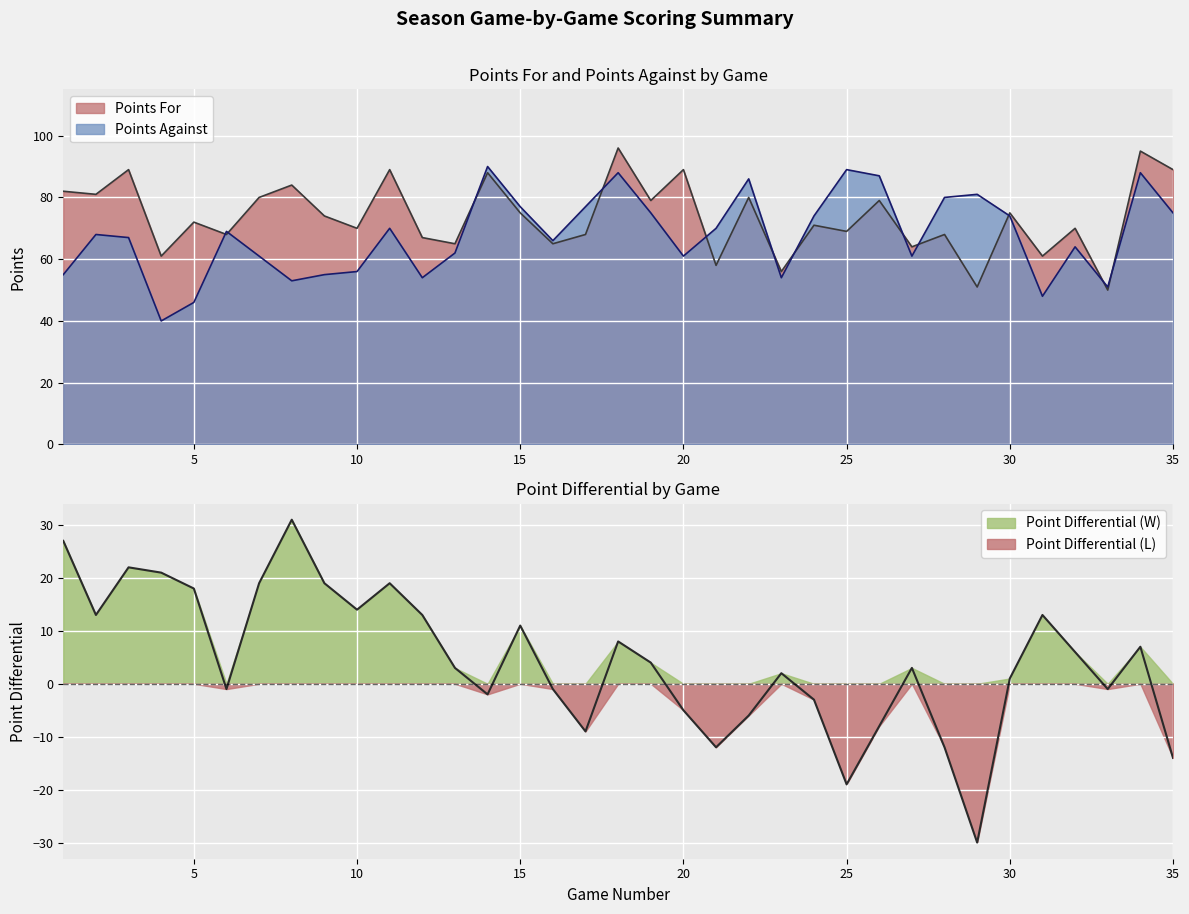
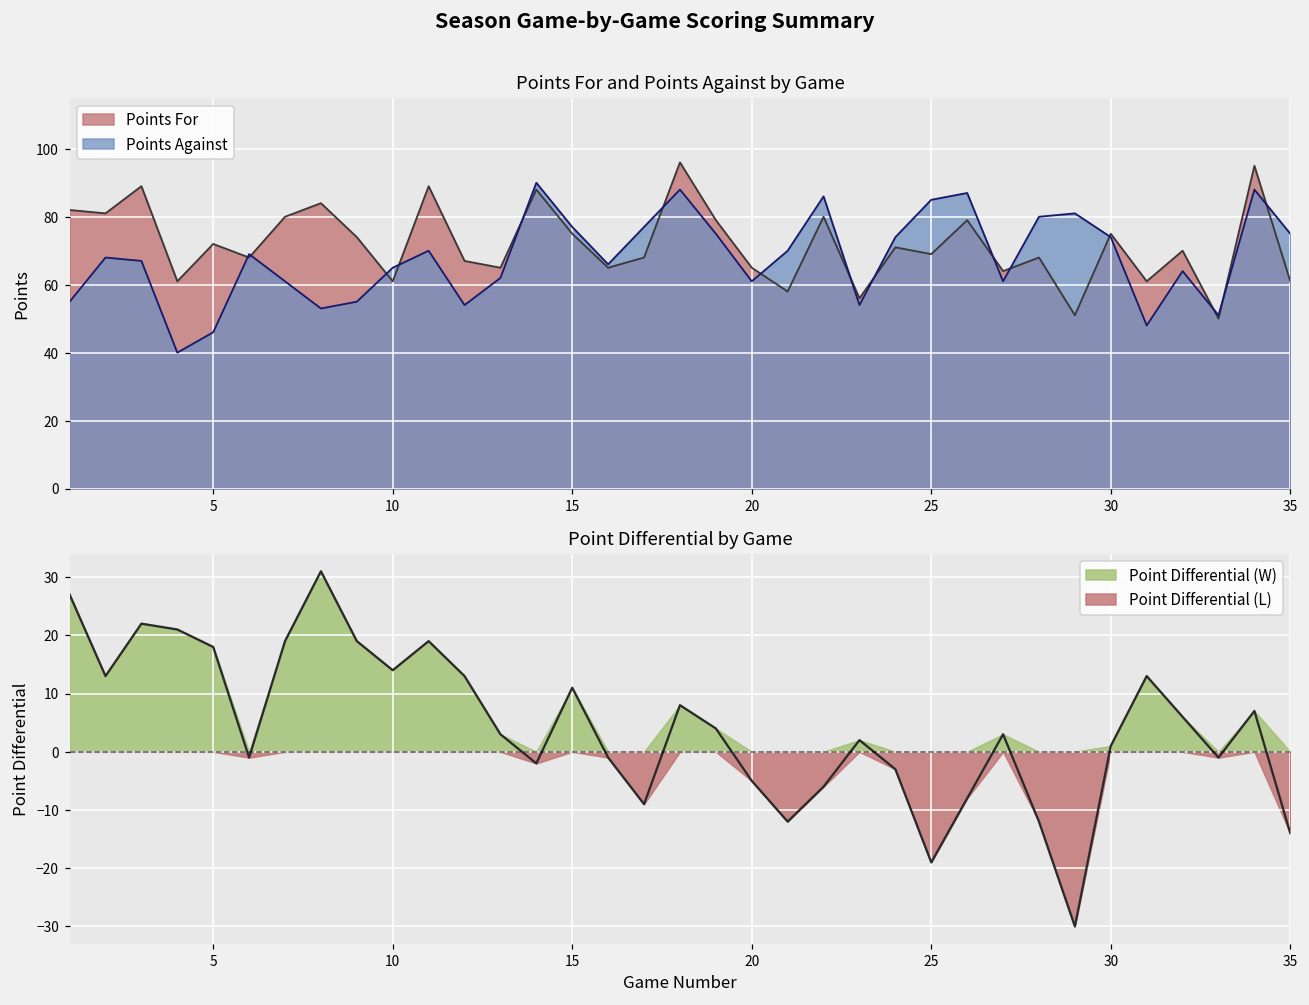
  {
    "Points For and Points Against by Game": {
      "Points For": {
        "5": 72,
-       "10": 70,
+       "10": 61,
        "15": 75,
-       "20": 89,
+       "20": 65,
        "25": 69,
        "30": 75,
-       "35": 89
+       "35": 61
      },
      "Points Against": {
        "5": 46,
-       "10": 56,
+       "10": 65,
        "15": 77,
        "20": 61,
-       "25": 89,
+       "25": 85,
        "30": 74,
        "35": 75
      }
    },
    "Point Differential by Game": {
      "Point Differential (L)": {
        "5": 0,
        "10": 0,
        "15": 0,
        "30": 0
      }
    }
  }
